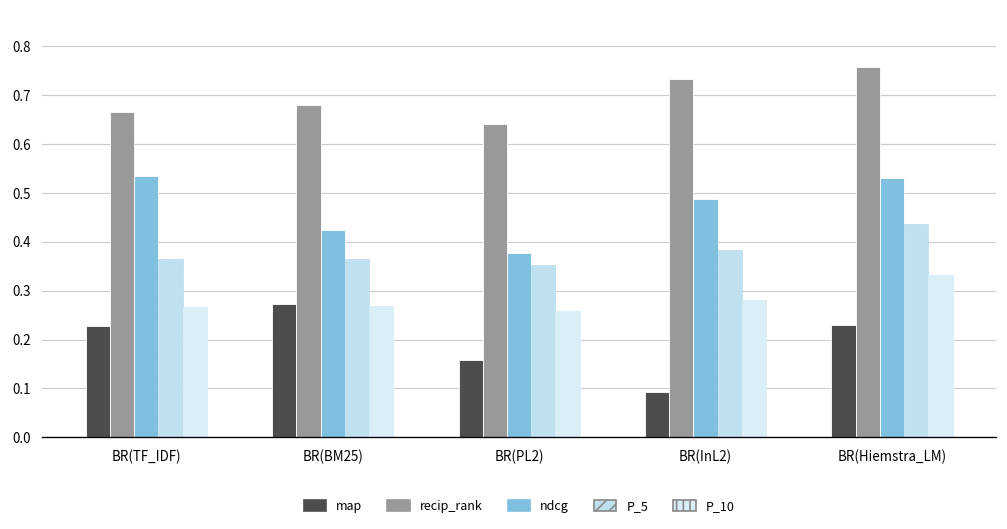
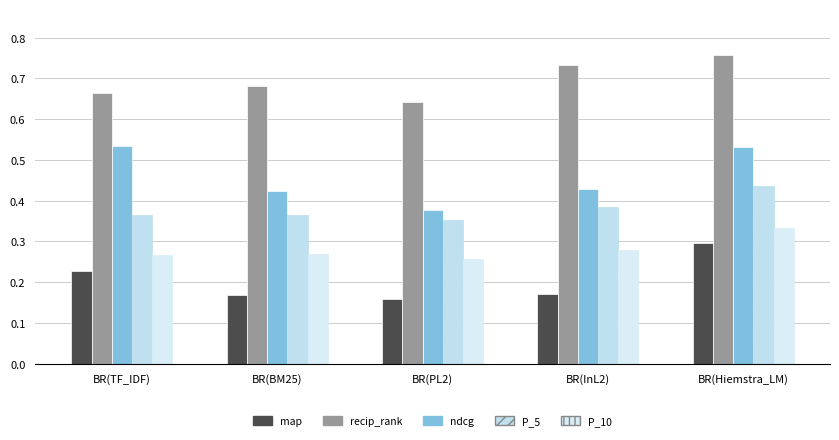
  {
    "map": {
      "BR(TF_IDF)": 0.23,
-     "BR(BM25)": 0.27,
+     "BR(BM25)": 0.17,
      "BR(PL2)": 0.16,
-     "BR(InL2)": 0.09,
-     "BR(Hiemstra_LM)": 0.23
+     "BR(InL2)": 0.17,
+     "BR(Hiemstra_LM)": 0.30
    },
    "recip_rank": {
      "BR(TF_IDF)": 0.67,
      "BR(BM25)": 0.68,
      "BR(PL2)": 0.64,
      "BR(InL2)": 0.73,
      "BR(Hiemstra_LM)": 0.76
    },
    "ndcg": {
      "BR(TF_IDF)": 0.53,
      "BR(BM25)": 0.42,
      "BR(PL2)": 0.38,
-     "BR(InL2)": 0.49,
+     "BR(InL2)": 0.43,
      "BR(Hiemstra_LM)": 0.53
    }
  }
